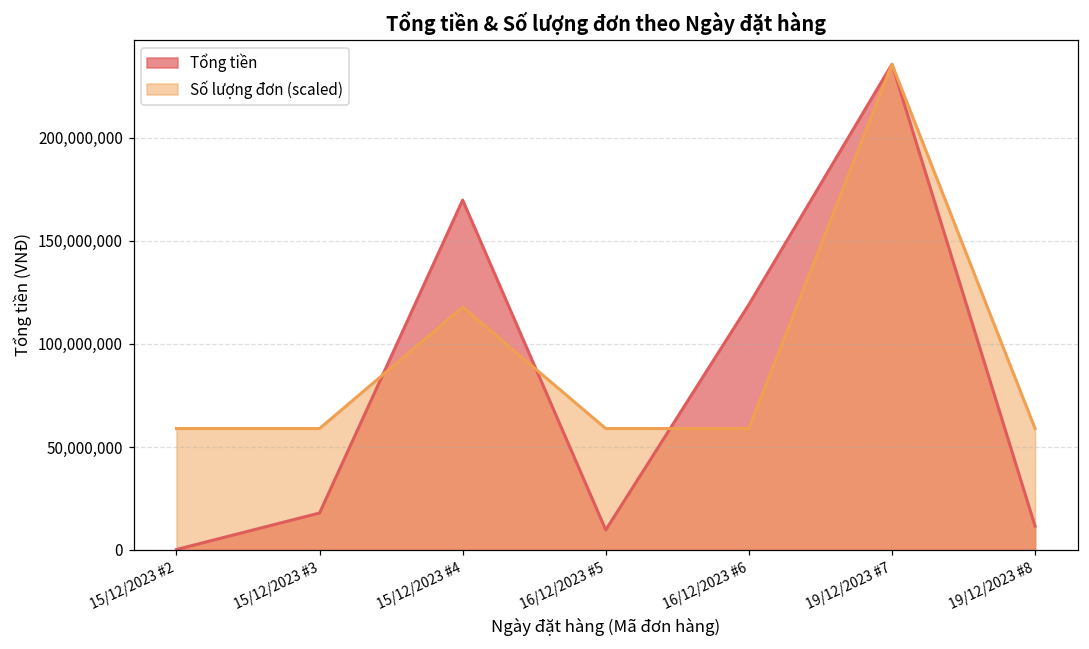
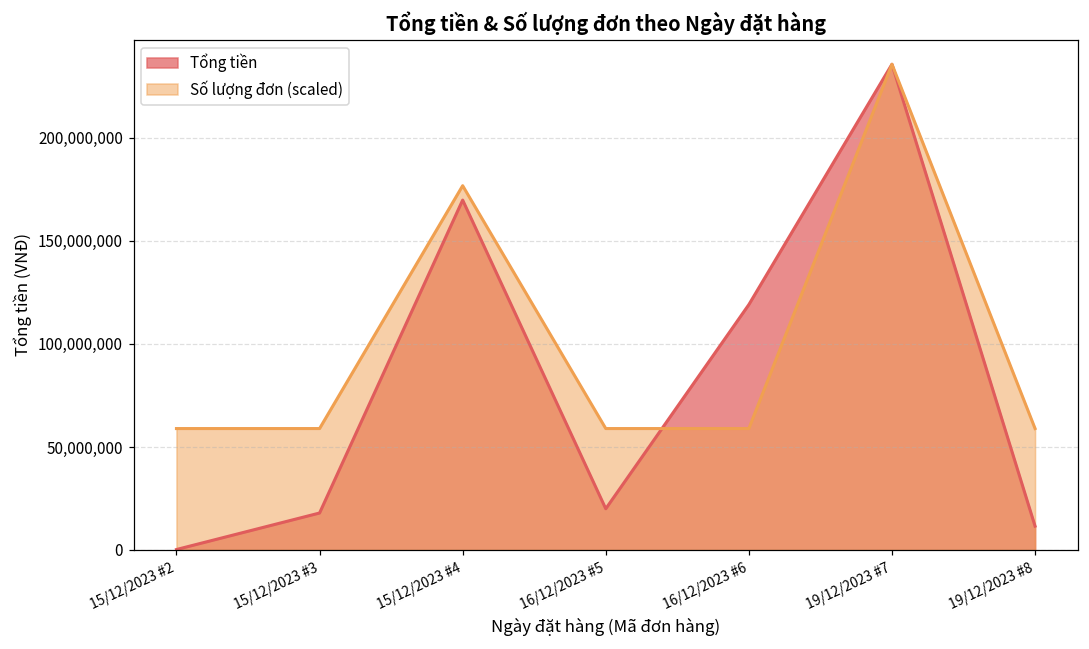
  {
    "Tổng tiền": {
      "15/12/2023 #2": "0",
      "15/12/2023 #3": "18,000,000",
      "15/12/2023 #4": "170,000,000",
-     "16/12/2023 #5": "10,000,000",
+     "16/12/2023 #5": "20,000,000",
      "16/12/2023 #6": "119,000,000",
      "19/12/2023 #8": "12,000,000"
    },
    "Số lượng đơn (scaled)": {
      "15/12/2023 #2": "59,000,000",
      "15/12/2023 #3": "59,000,000",
-     "15/12/2023 #4": "118,000,000",
+     "15/12/2023 #4": "177,000,000",
      "16/12/2023 #5": "59,000,000",
      "16/12/2023 #6": "59,000,000",
      "19/12/2023 #8": "59,000,000"
    }
  }
